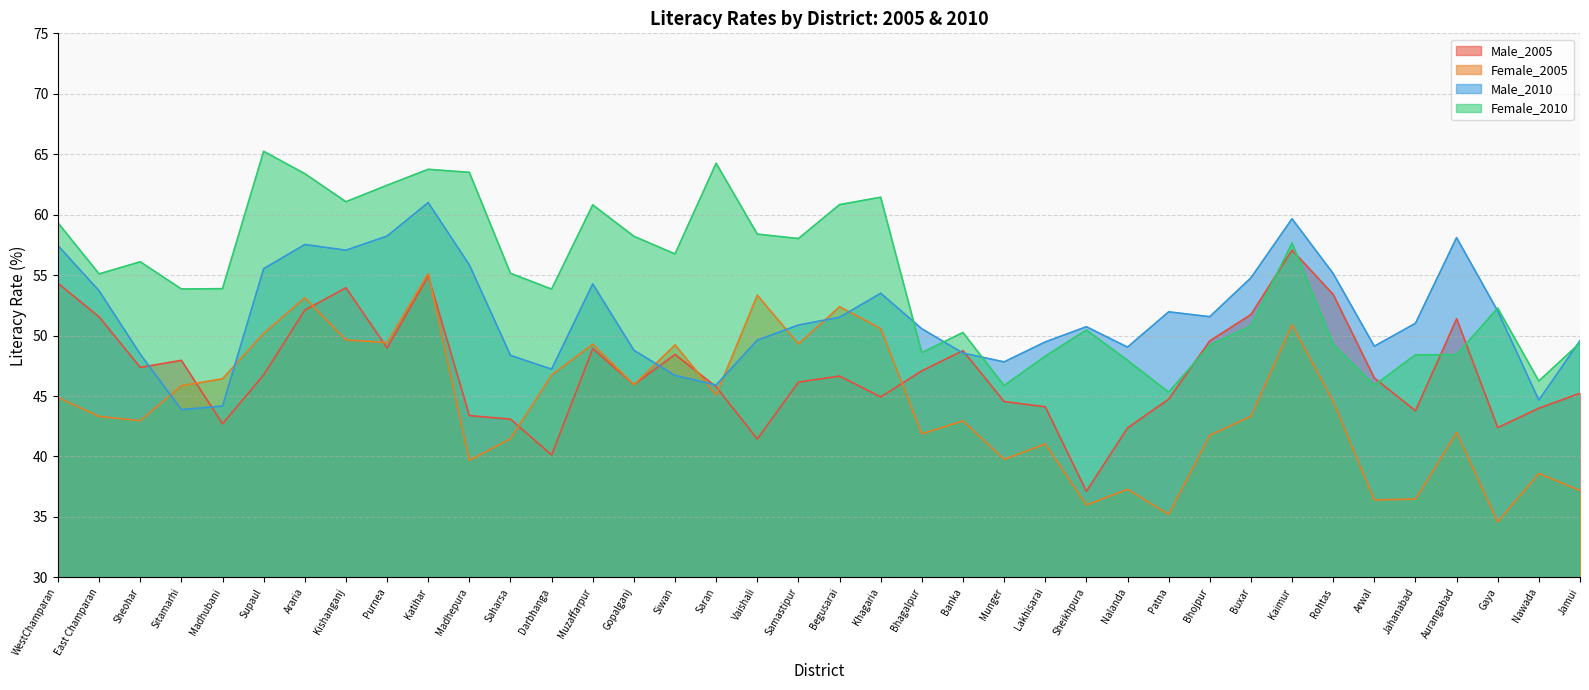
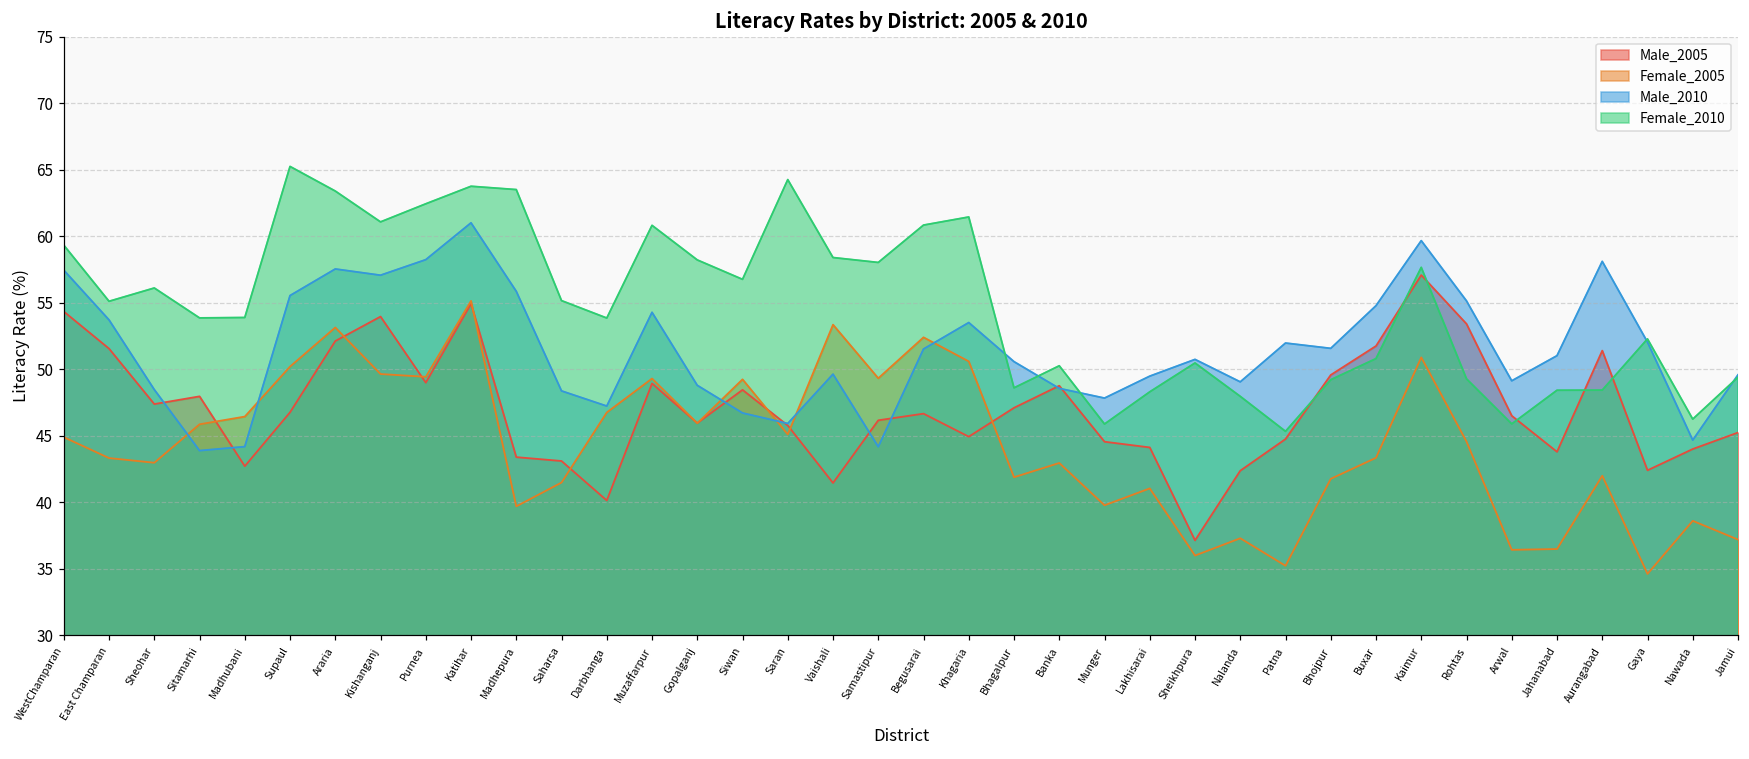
  {
    "Male_2010": {
      "WestChamparan": 57.4,
      "East Champaran": 53.7,
      "Sheohar": 48.5,
      "Sitamarhi": 43.9,
      "Madhubani": 44.2,
      "Supaul": 55.5,
      "Araria": 57.5,
      "Kishanganj": 57.1,
      "Purnea": 58.2,
      "Katihar": 61.0,
      "Madhepura": 55.9,
      "Saharsa": 48.4,
      "Darbhanga": 47.2,
      "Muzaffarpur": 54.3,
      "Gopalganj": 48.8,
      "Siwan": 46.7,
      "Vaishali": 49.6,
-     "Samastipur": 50.9,
+     "Samastipur": 44.2,
      "Begusarai": 51.5,
      "Khagaria": 53.5,
      "Bhagalpur": 50.6,
      "Munger": 47.8,
      "Lakhisarai": 49.5,
      "Sheikhpura": 50.7,
      "Nalanda": 49.0,
      "Patna": 52.0,
      "Bhojpur": 51.6,
      "Buxar": 54.8,
      "Kaimur": 59.7,
      "Rohtas": 55.1,
      "Arwal": 49.1,
      "Jahanabad": 51.0,
      "Aurangabad": 58.1,
      "Gaya": 52.0,
      "Nawada": 44.7
    },
    "Female_2010": {
      "WestChamparan": 59.3,
      "East Champaran": 55.1,
      "Sheohar": 56.1,
      "Sitamarhi": 53.9,
      "Madhubani": 53.9,
      "Supaul": 65.2,
      "Araria": 63.4,
      "Kishanganj": 61.1,
      "Purnea": 62.4,
      "Katihar": 63.8,
      "Madhepura": 63.5,
      "Saharsa": 55.2,
      "Darbhanga": 53.8,
      "Muzaffarpur": 60.8,
      "Gopalganj": 58.2,
      "Siwan": 56.8,
      "Saran": 64.3,
      "Vaishali": 58.4,
      "Samastipur": 58.0,
      "Begusarai": 60.8,
      "Khagaria": 61.4,
      "Bhagalpur": 48.6,
      "Banka": 50.3,
      "Munger": 45.9,
      "Lakhisarai": 48.3,
      "Sheikhpura": 50.5,
      "Nalanda": 48.0,
      "Patna": 45.3,
      "Bhojpur": 49.2,
      "Buxar": 50.8,
      "Kaimur": 57.7,
      "Rohtas": 49.3,
      "Arwal": 45.9,
      "Jahanabad": 48.4,
      "Aurangabad": 48.4,
      "Gaya": 52.3,
      "Nawada": 46.2
    }
  }
